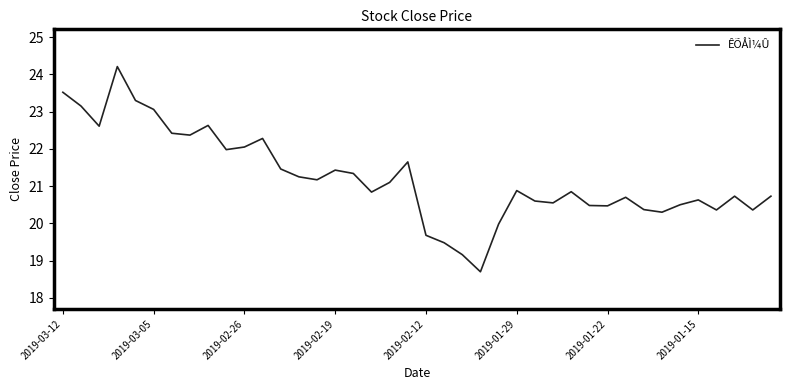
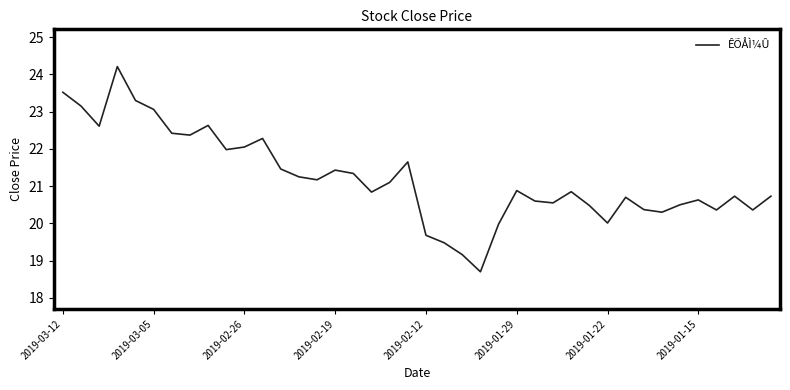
  {
    "2019-03-12": 23.5,
    "2019-03-05": 23.1,
    "2019-02-26": 22.1,
    "2019-02-19": 21.4,
    "2019-02-12": 19.7,
    "2019-01-29": 20.9,
-   "2019-01-22": 20.5,
+   "2019-01-22": 20.0,
    "2019-01-15": 20.6
  }
